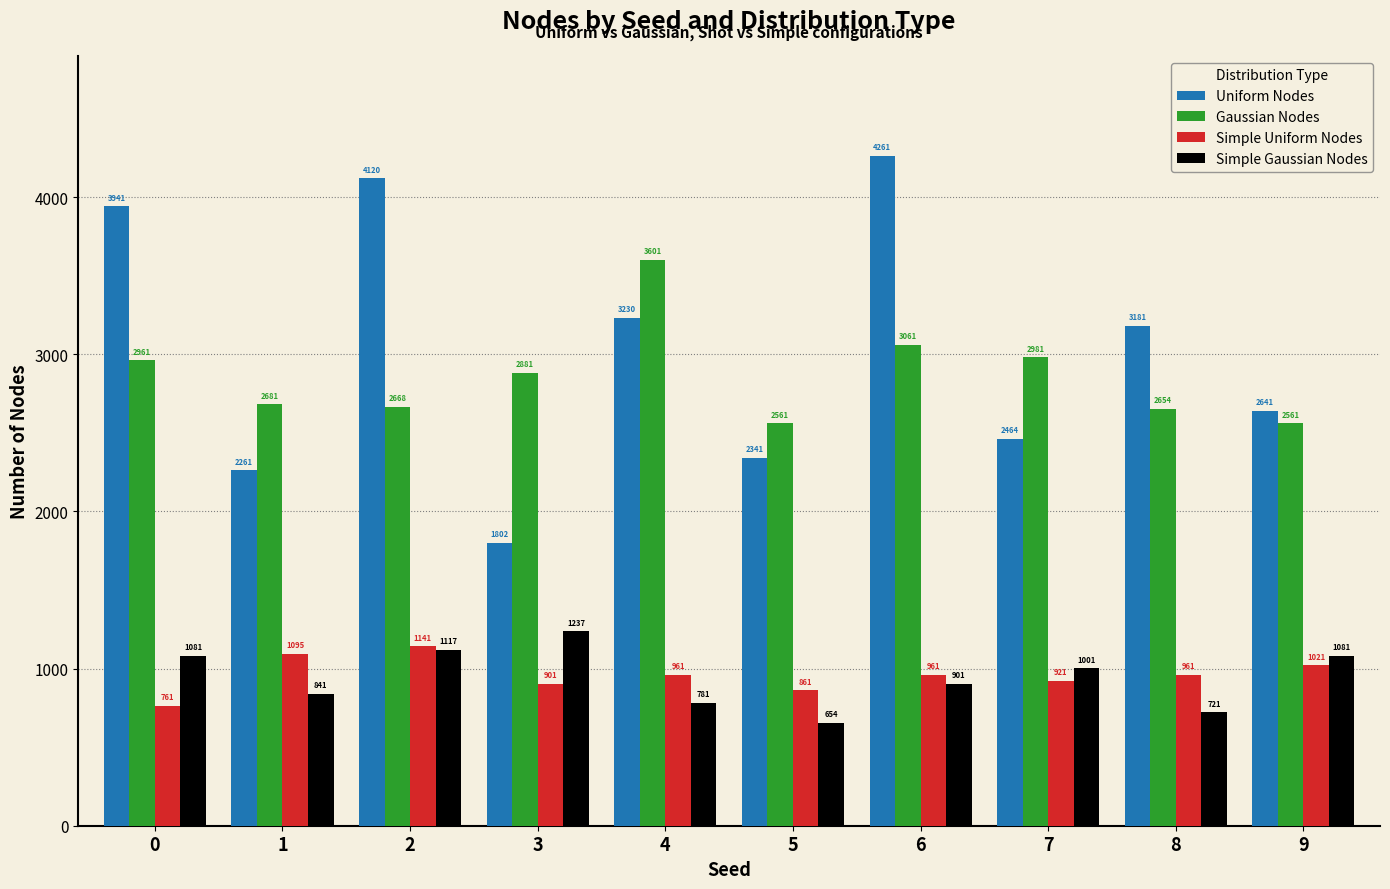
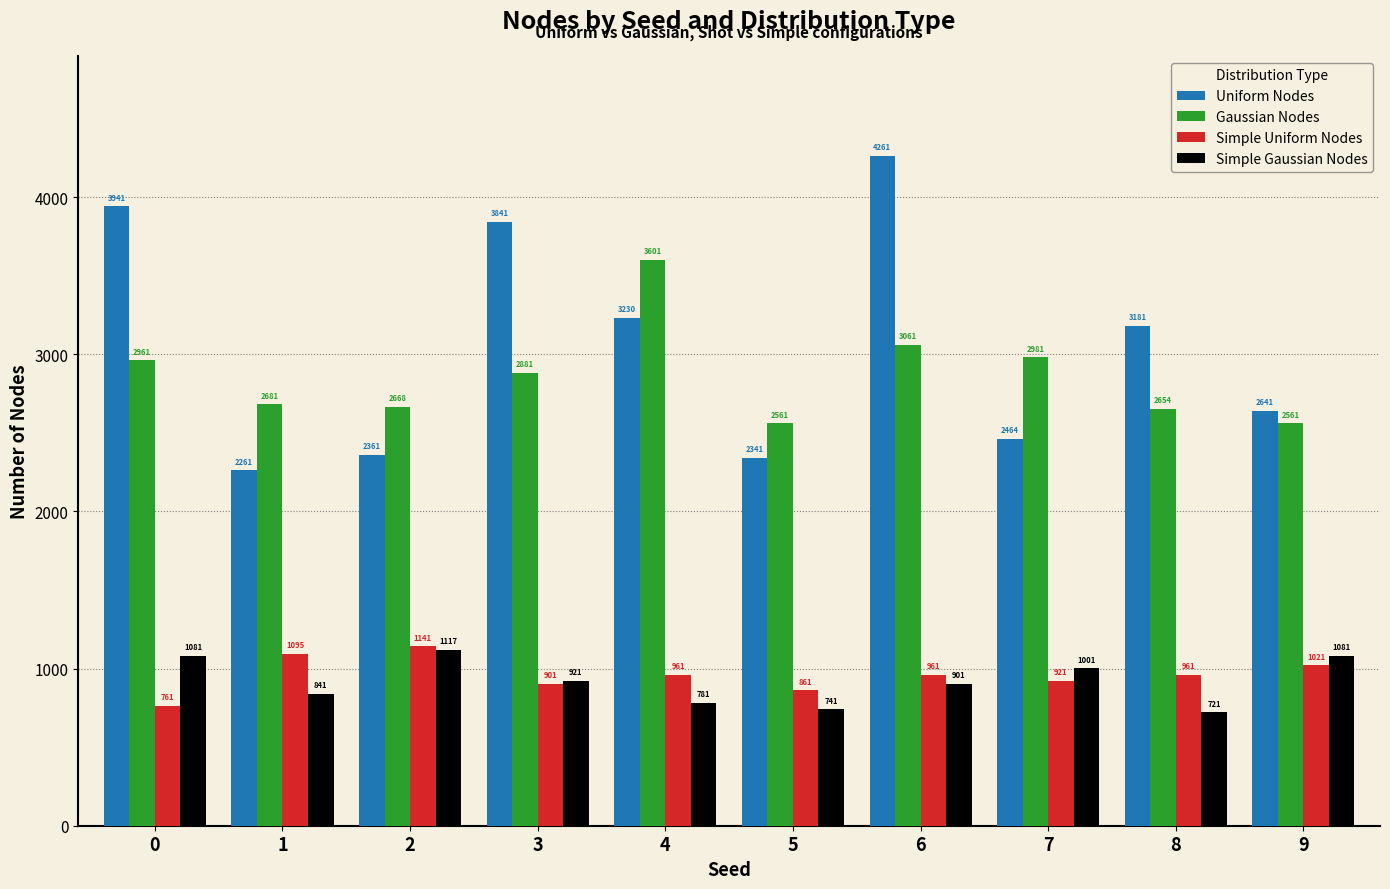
  {
    "Uniform Nodes": {
      "0": 3941,
      "1": 2261,
-     "2": 4120,
-     "3": 1802,
+     "2": 2361,
+     "3": 3841,
      "4": 3230,
      "5": 2341,
      "6": 4261,
      "7": 2464,
      "8": 3181,
      "9": 2641
    },
    "Gaussian Nodes": {
      "0": 2961,
      "1": 2681,
      "2": 2668,
      "3": 2881,
      "4": 3601,
      "5": 2561,
      "6": 3061,
      "7": 2981,
      "8": 2654,
      "9": 2561
    },
    "Simple Uniform Nodes": {
      "0": 761,
      "1": 1095,
      "2": 1141,
      "3": 901,
      "4": 961,
      "5": 861,
      "6": 961,
      "7": 921,
      "8": 961,
      "9": 1021
    },
    "Simple Gaussian Nodes": {
      "0": 1081,
      "1": 841,
      "2": 1117,
-     "3": 1237,
+     "3": 921,
      "4": 781,
-     "5": 654,
+     "5": 741,
      "6": 901,
      "7": 1001,
      "8": 721,
      "9": 1081
    }
  }
